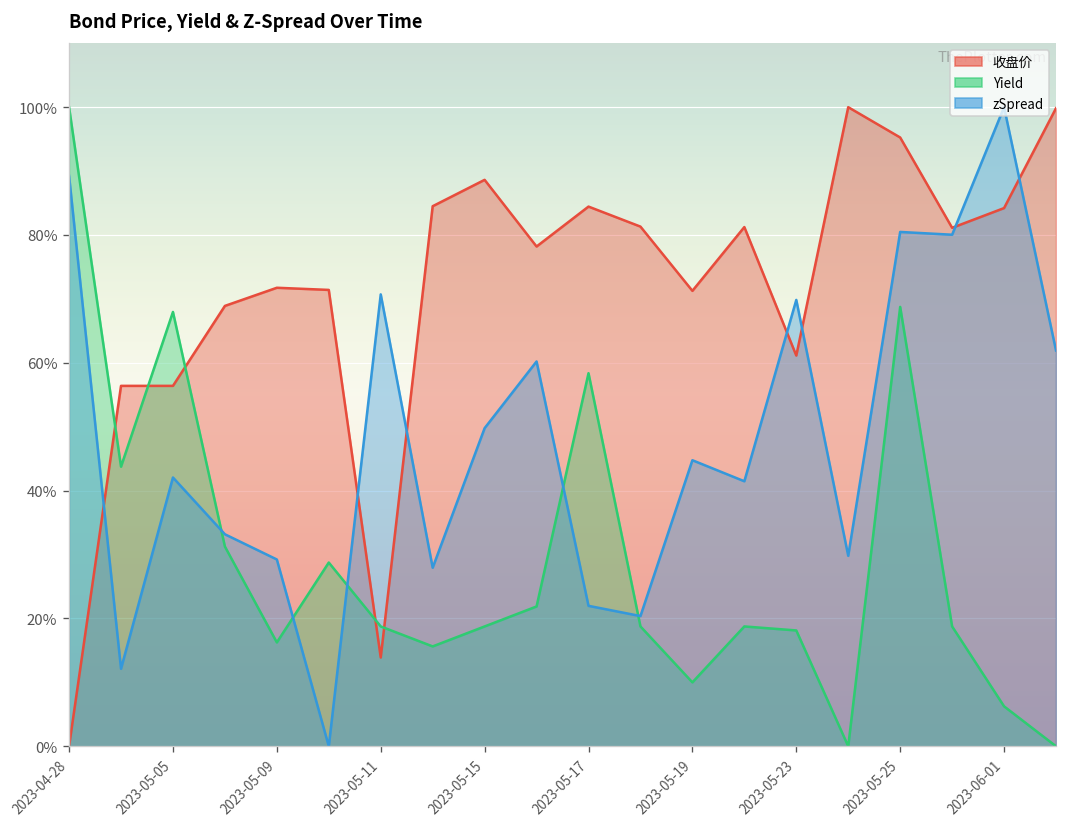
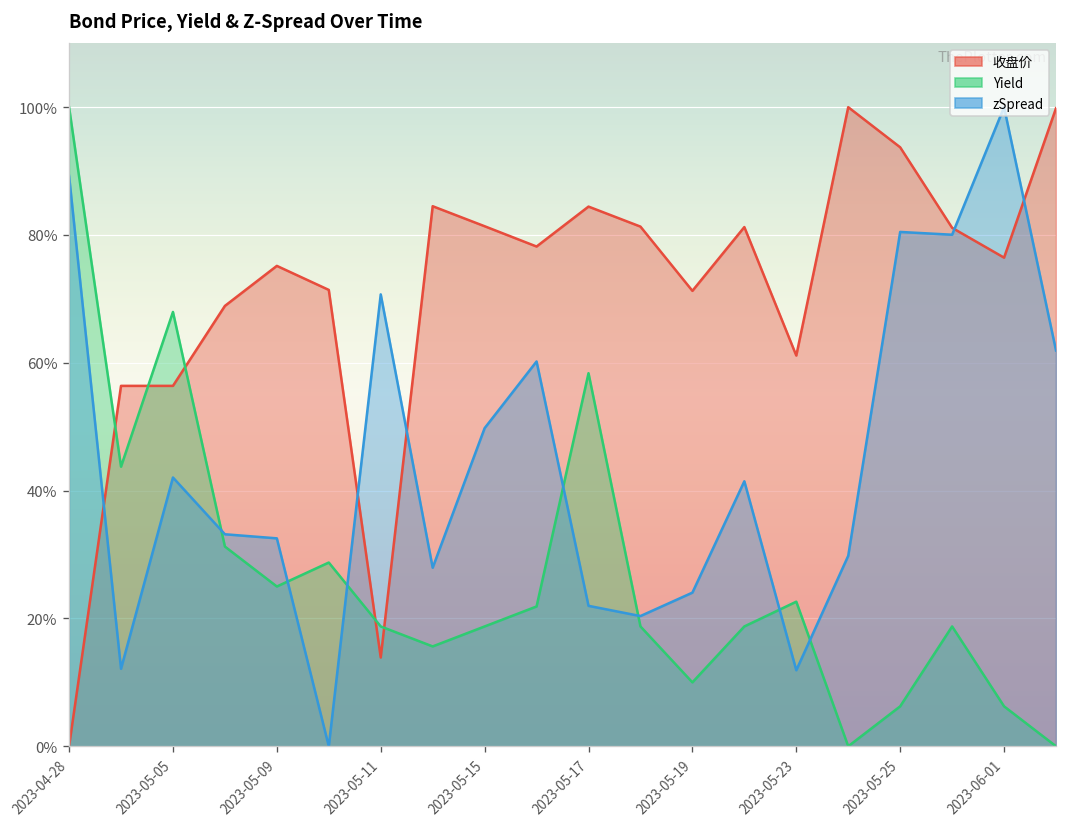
  {
    "收盘价": {
      "2023-04-28": "0%",
      "2023-05-05": "56%",
-     "2023-05-09": "72%",
+     "2023-05-09": "75%",
      "2023-05-11": "14%",
-     "2023-05-15": "89%",
+     "2023-05-15": "81%",
      "2023-05-17": "84%",
      "2023-05-19": "71%",
      "2023-05-23": "61%",
-     "2023-05-25": "95%",
-     "2023-06-01": "84%"
+     "2023-05-25": "94%",
+     "2023-06-01": "76%"
    },
    "Yield": {
      "2023-04-28": "100%",
      "2023-05-05": "68%",
-     "2023-05-09": "16%",
+     "2023-05-09": "25%",
      "2023-05-11": "19%",
      "2023-05-15": "19%",
      "2023-05-17": "58%",
      "2023-05-19": "10%",
-     "2023-05-23": "18%",
-     "2023-05-25": "69%",
+     "2023-05-23": "23%",
+     "2023-05-25": "6%",
      "2023-06-01": "6%"
    },
    "zSpread": {
      "2023-04-28": "89%",
      "2023-05-05": "42%",
-     "2023-05-09": "29%",
+     "2023-05-09": "33%",
      "2023-05-11": "71%",
      "2023-05-15": "50%",
      "2023-05-17": "22%",
-     "2023-05-19": "45%",
-     "2023-05-23": "70%",
+     "2023-05-19": "24%",
+     "2023-05-23": "12%",
      "2023-05-25": "80%"
    }
  }
